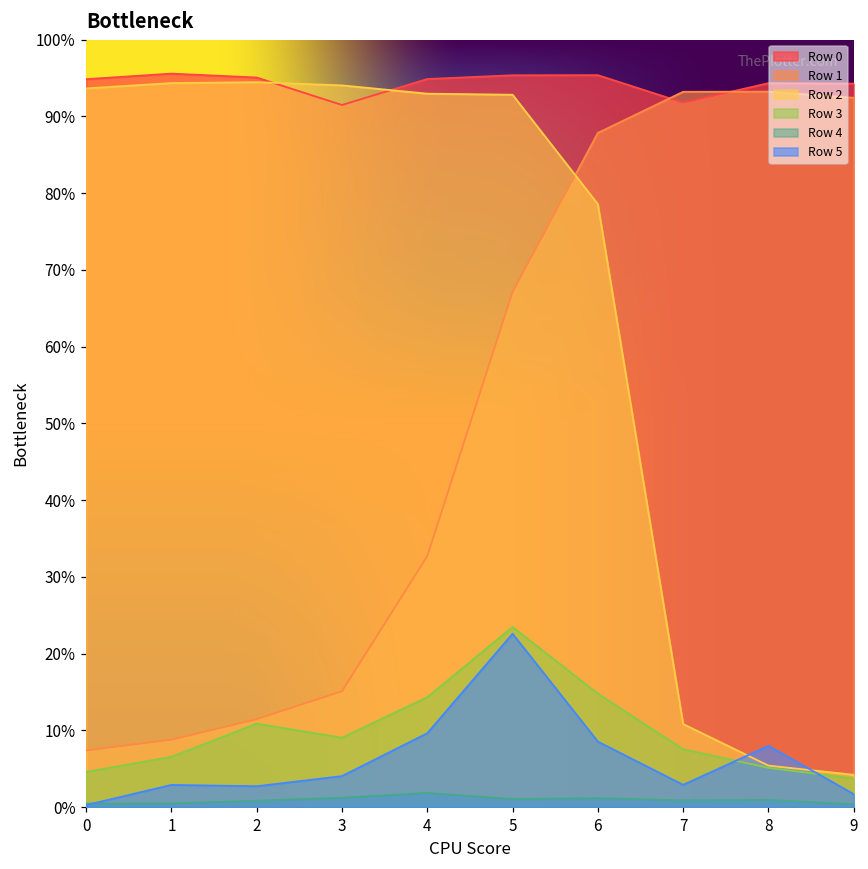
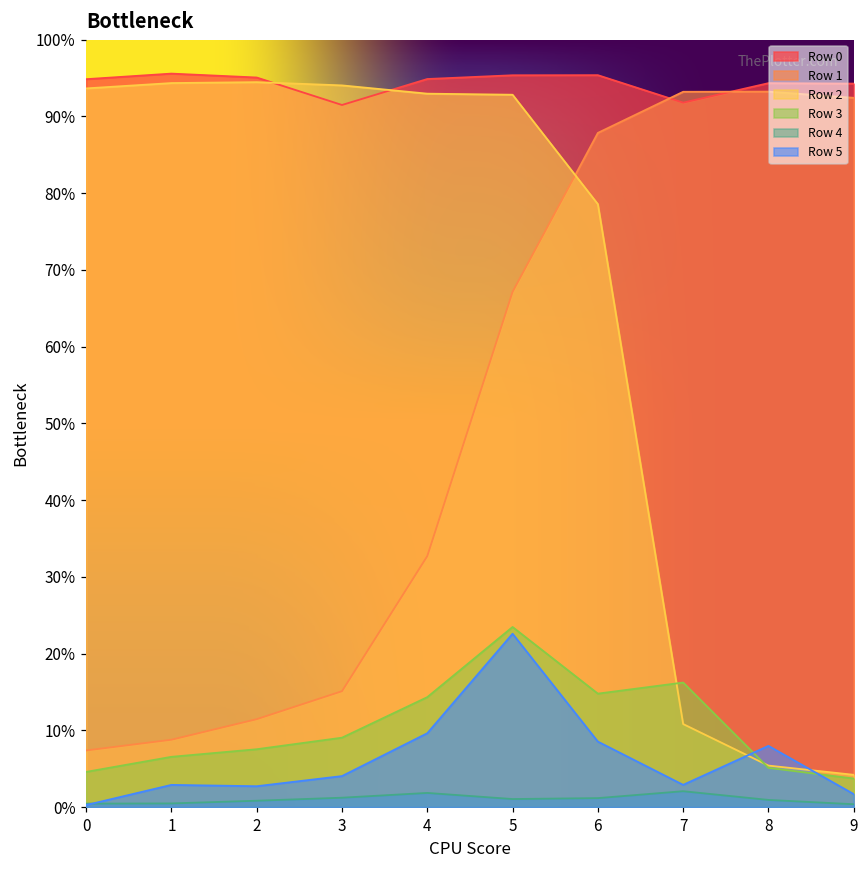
  {
    "Row 0": {
      "0": "95%",
      "1": "96%",
      "2": "95%",
      "3": "91%",
      "4": "95%",
      "5": "95%",
      "6": "95%",
      "7": "92%",
      "8": "94%",
      "9": "94%"
    },
    "Row 3": {
      "0": "5%",
      "1": "7%",
-     "2": "11%",
+     "2": "8%",
      "3": "9%",
      "4": "14%",
      "5": "23%",
      "6": "15%",
-     "7": "8%",
+     "7": "16%",
      "9": "4%"
    },
    "Row 4": {
      "1": "0%",
      "2": "1%",
      "3": "1%",
      "4": "2%",
      "5": "1%",
      "6": "1%",
-     "7": "1%",
+     "7": "2%",
      "8": "1%",
      "9": "0%"
    },
    "Row 5": {
      "1": "3%",
      "2": "3%",
      "3": "4%",
      "4": "10%",
      "5": "23%",
      "6": "9%",
      "7": "3%",
      "8": "8%",
      "9": "2%"
    }
  }
